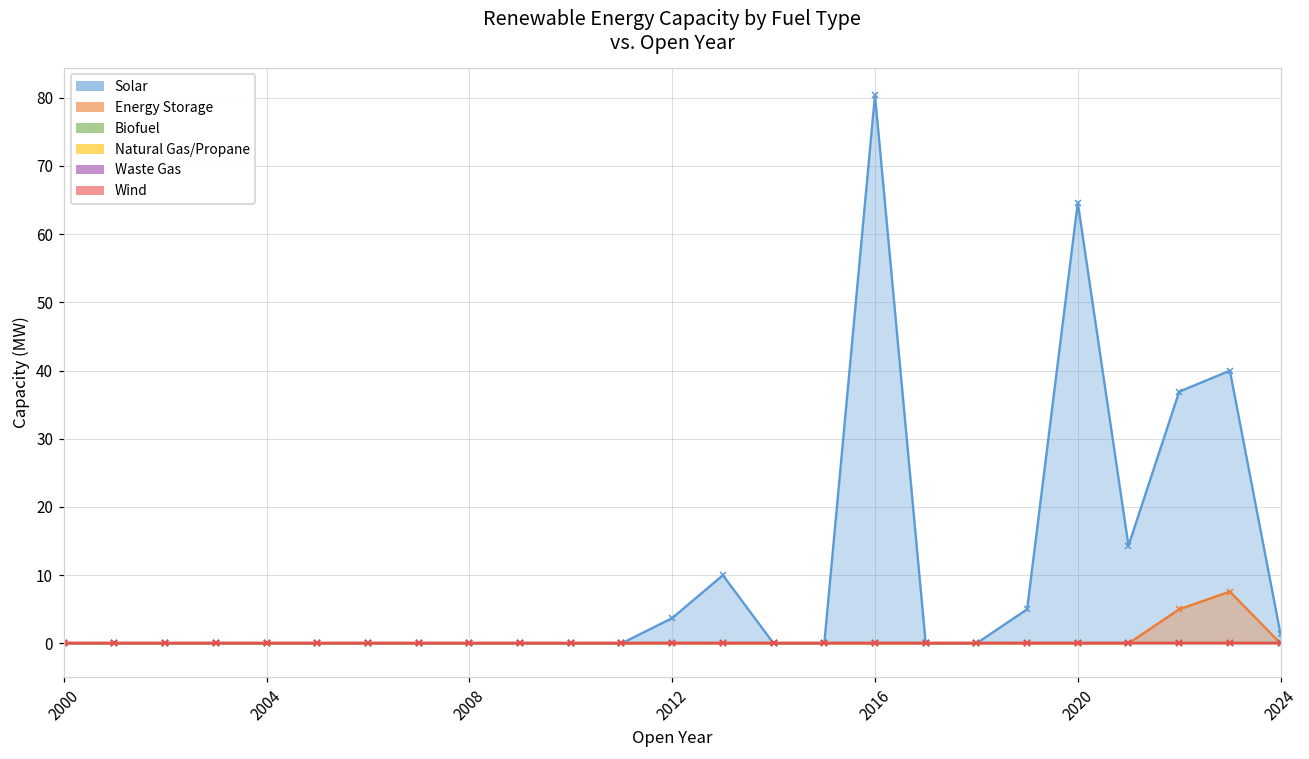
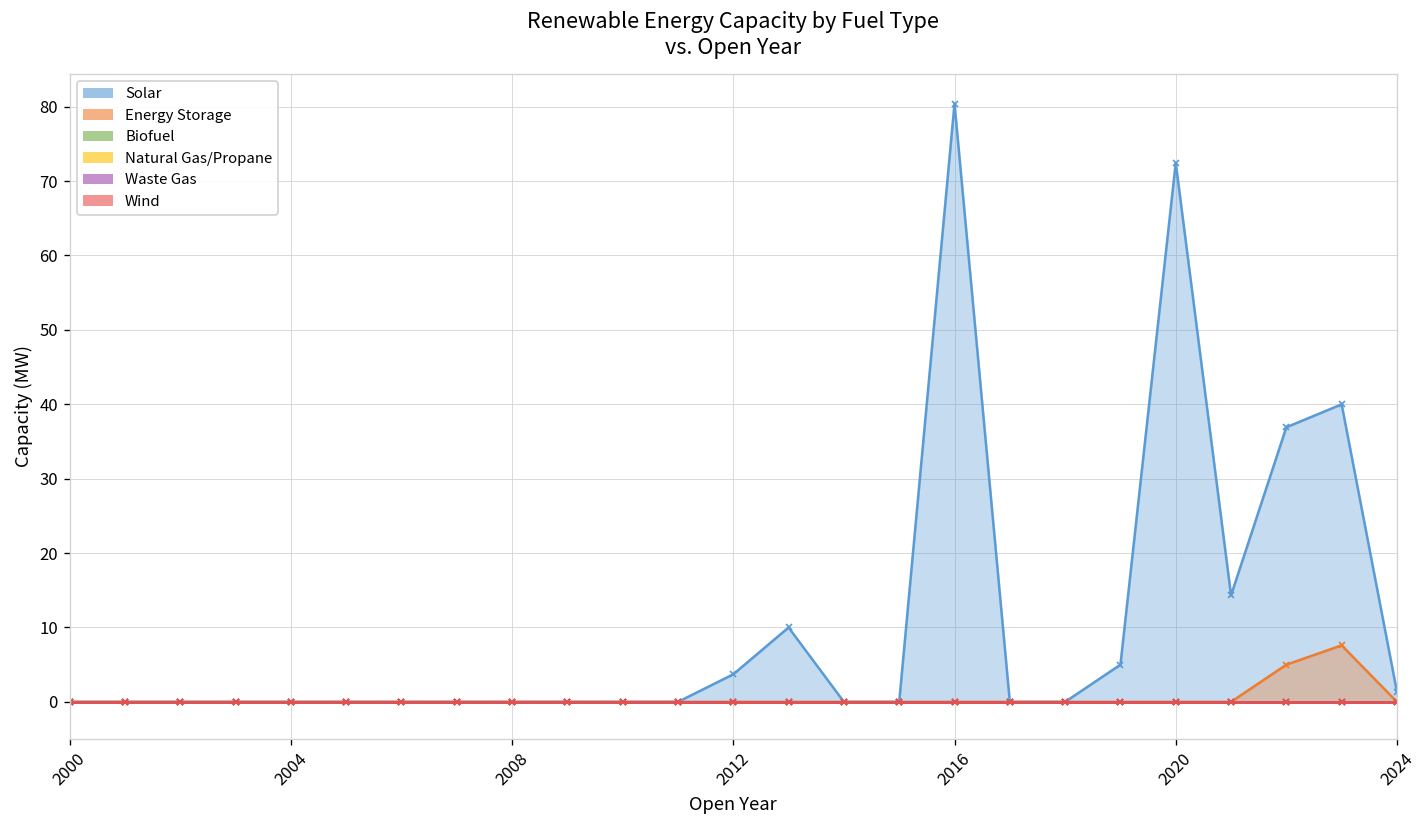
  {
    "Solar": {
      "2012": 4,
      "2016": 80,
-     "2020": 65,
+     "2020": 72,
      "2024": 1
    }
  }
